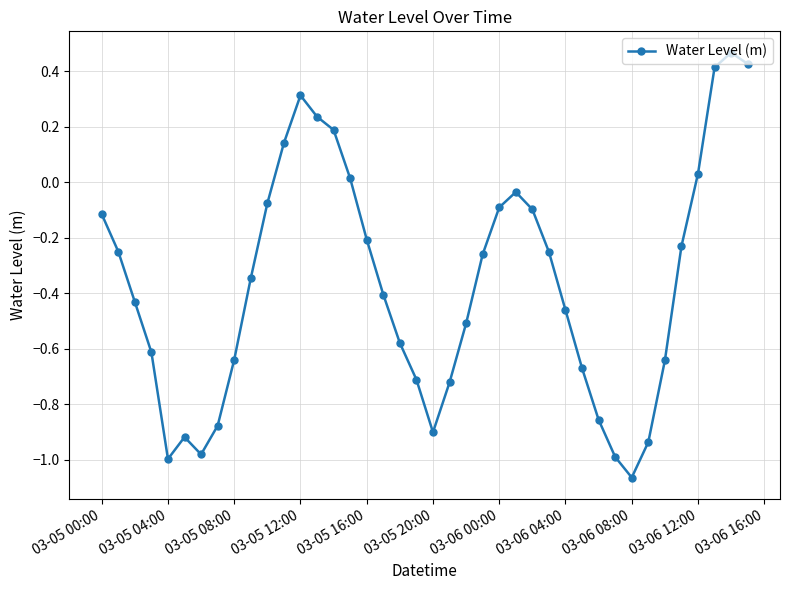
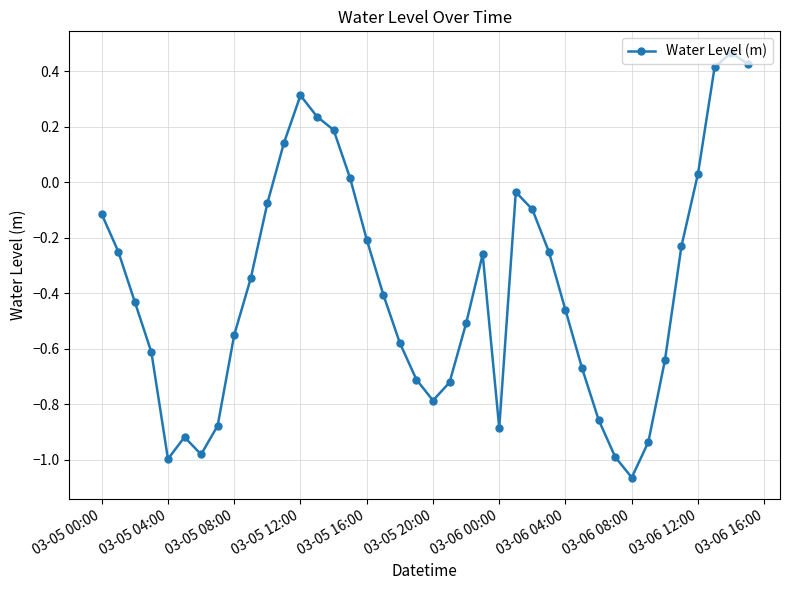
  {
    "03-05 00:00": -0.11,
    "03-05 04:00": -1.00,
-   "03-05 08:00": -0.64,
+   "03-05 08:00": -0.55,
    "03-05 12:00": 0.31,
    "03-05 16:00": -0.21,
-   "03-05 20:00": -0.90,
-   "03-06 00:00": -0.09,
+   "03-05 20:00": -0.79,
+   "03-06 00:00": -0.88,
    "03-06 04:00": -0.46,
    "03-06 08:00": -1.06,
    "03-06 12:00": 0.03
  }
